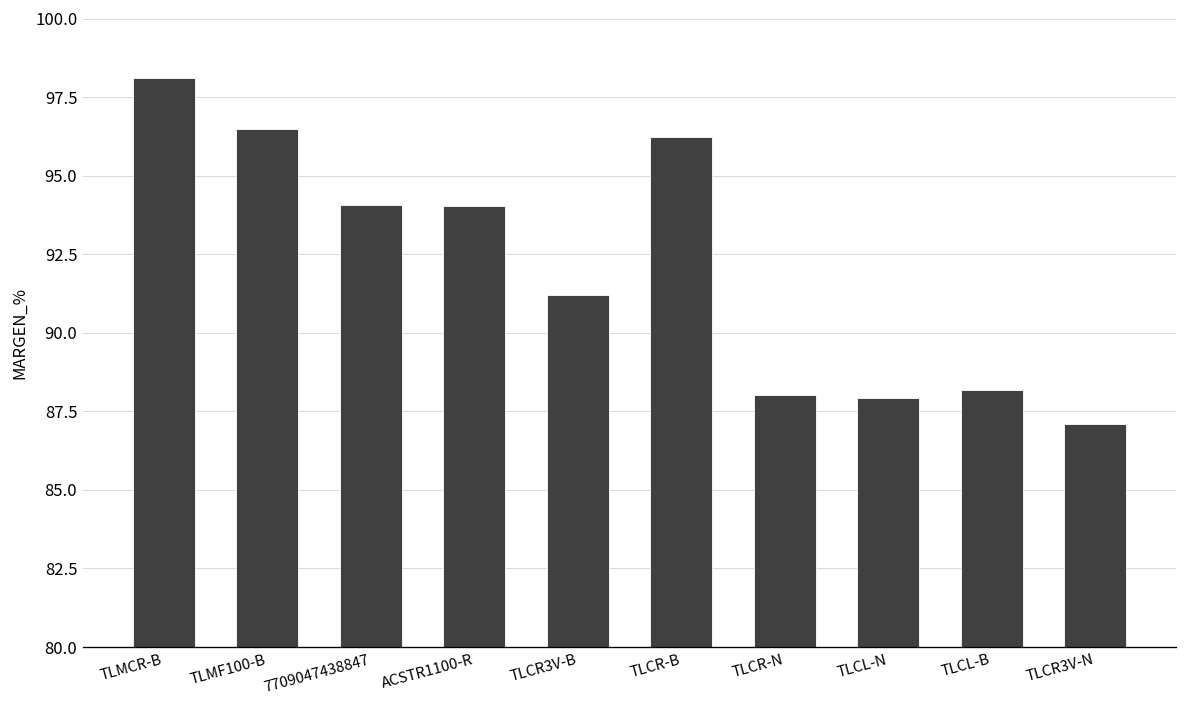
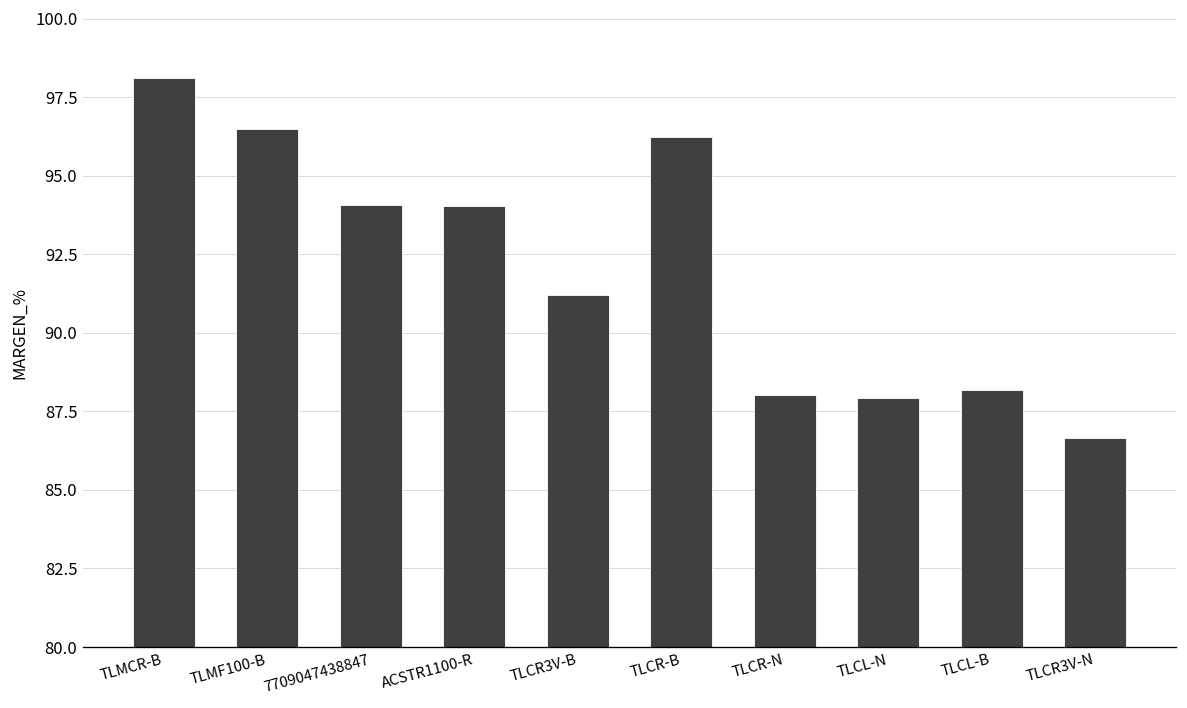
  {
    "TLMCR-B": 98.1,
    "TLMF100-B": 96.5,
    "7709047438847": 94.1,
    "ACSTR1100-R": 94.0,
    "TLCR3V-B": 91.2,
    "TLCR-B": 96.2,
    "TLCR-N": 88.0,
    "TLCL-N": 87.9,
    "TLCL-B": 88.2,
-   "TLCR3V-N": 87.1
+   "TLCR3V-N": 86.7
  }
